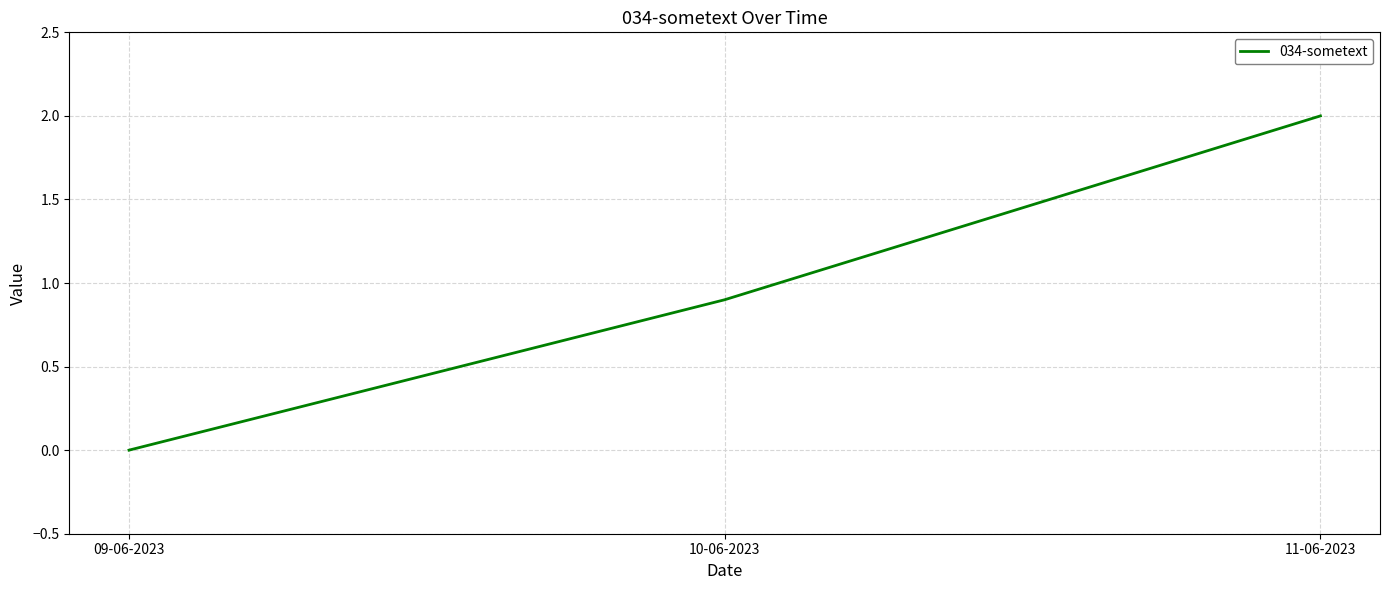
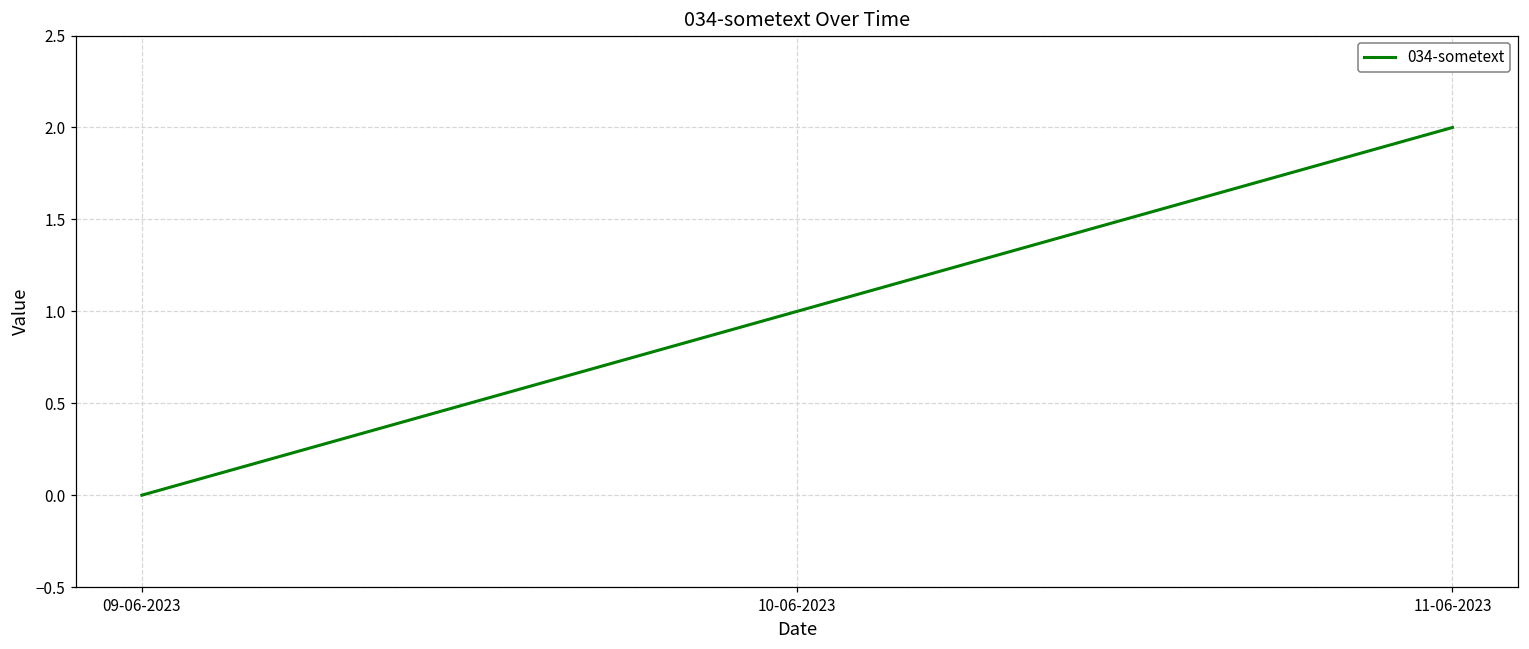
  {
    "09-06-2023": 0.0,
-   "10-06-2023": 0.9,
+   "10-06-2023": 1.0,
    "11-06-2023": 2.0
  }
